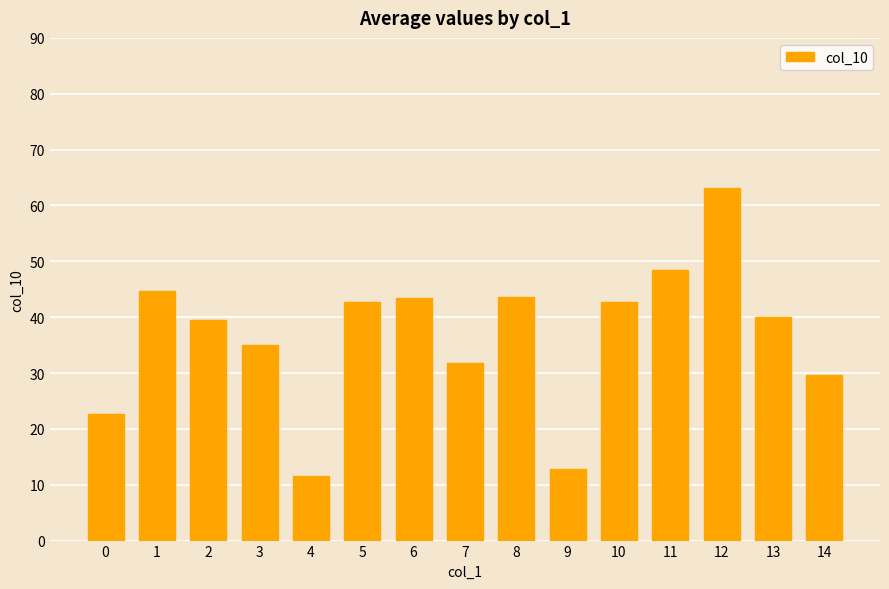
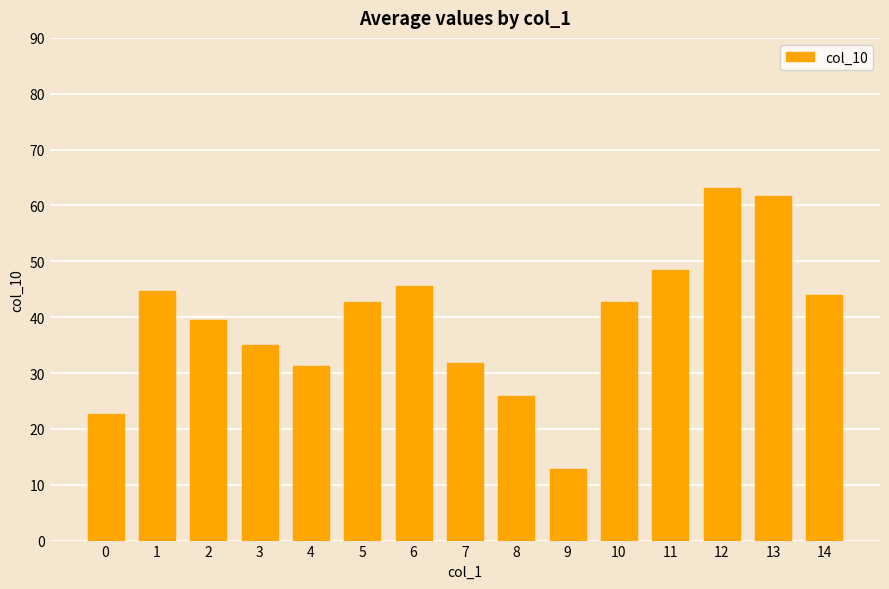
  {
    "0": 23,
    "1": 45,
    "2": 39,
    "3": 35,
-   "4": 12,
+   "4": 31,
    "5": 43,
-   "6": 43,
+   "6": 46,
    "7": 32,
-   "8": 44,
+   "8": 26,
    "9": 13,
    "10": 43,
    "11": 49,
    "12": 63,
-   "13": 40,
-   "14": 30
+   "13": 62,
+   "14": 44
  }
